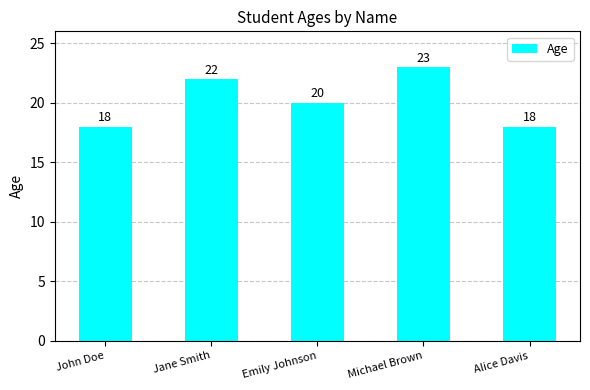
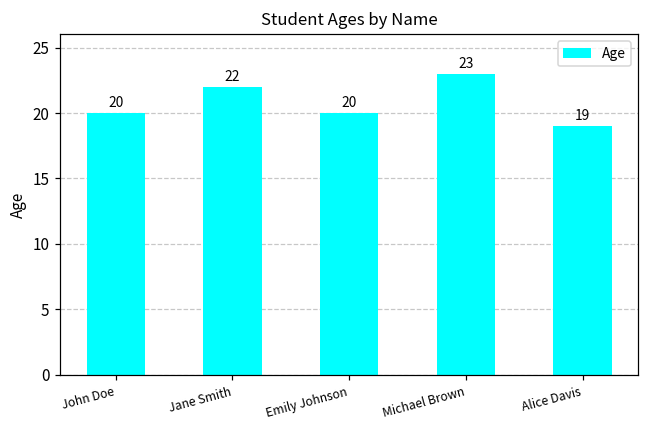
  {
-   "John Doe": 18,
+   "John Doe": 20,
    "Jane Smith": 22,
    "Emily Johnson": 20,
    "Michael Brown": 23,
-   "Alice Davis": 18
+   "Alice Davis": 19
  }
